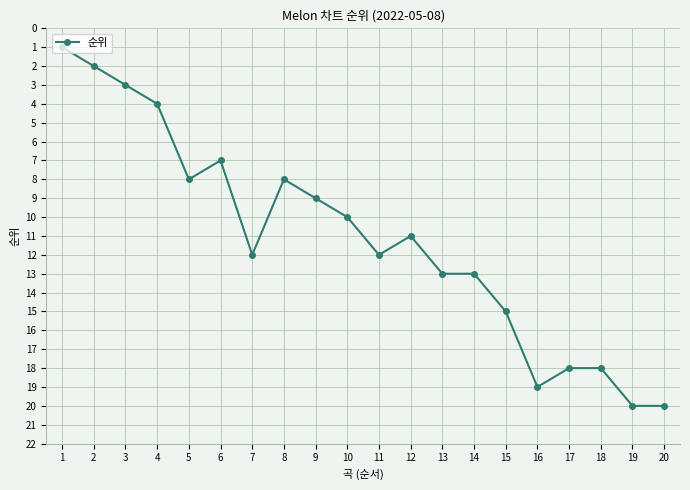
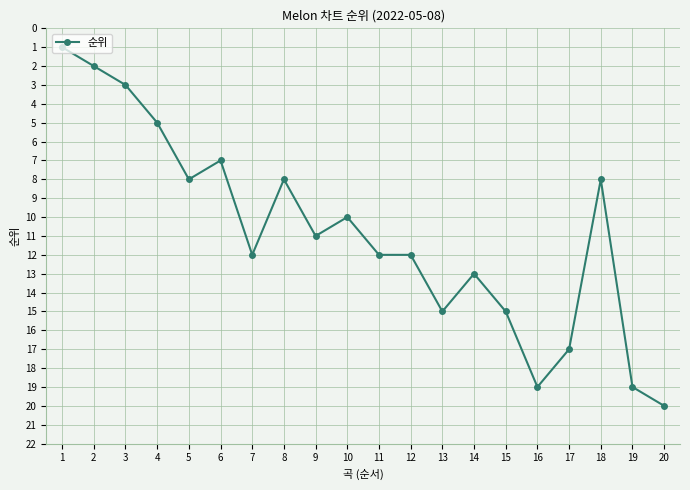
  {
    "2": 2,
    "3": 3,
-   "4": 4,
+   "4": 5,
    "5": 8,
    "6": 7,
    "7": 12,
    "8": 8,
-   "9": 9,
+   "9": 11,
    "10": 10,
    "11": 12,
-   "12": 11,
-   "13": 13,
+   "12": 12,
+   "13": 15,
    "14": 13,
    "15": 15,
    "16": 19,
-   "17": 18,
-   "18": 18,
-   "19": 20,
+   "17": 17,
+   "18": 8,
+   "19": 19,
    "20": 20
  }
